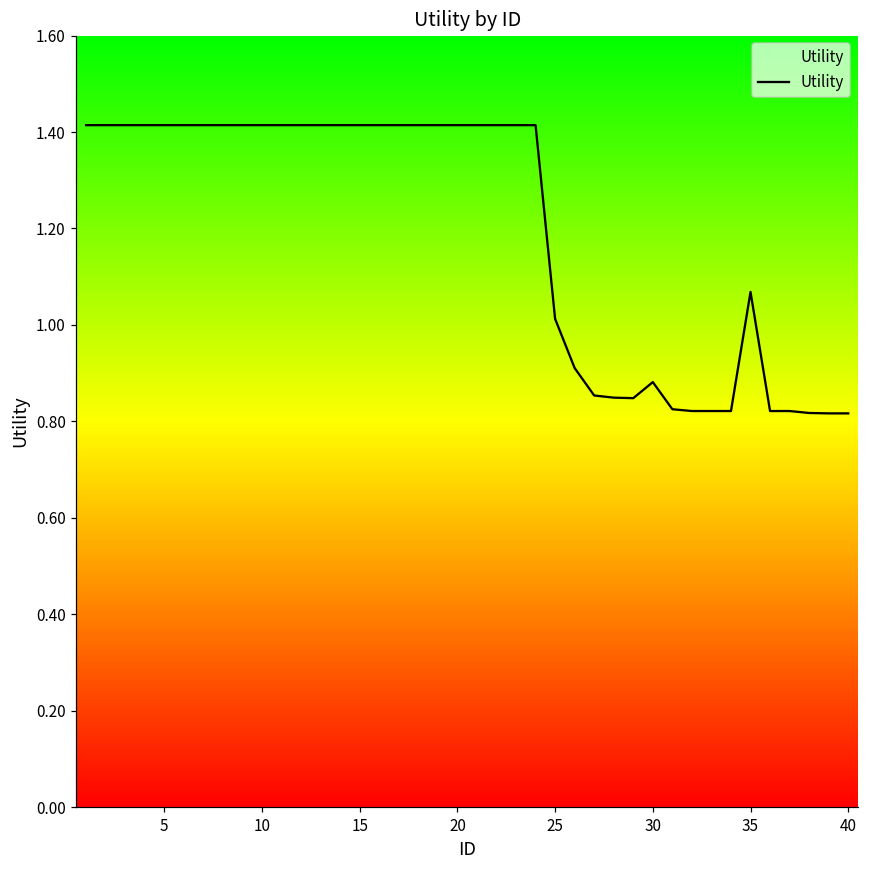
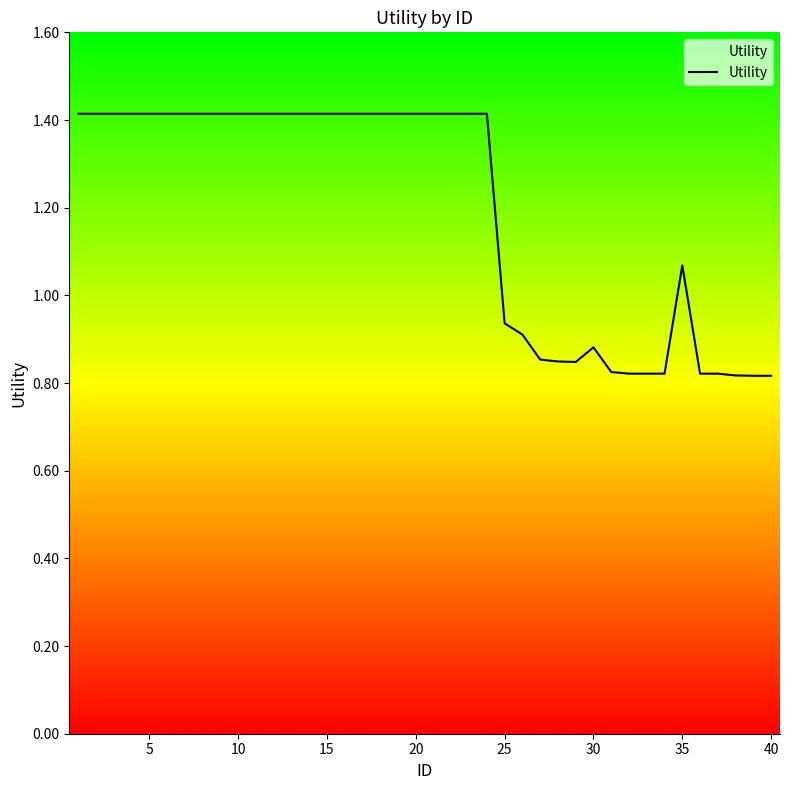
  {
    "5": 1.41,
    "10": 1.41,
    "15": 1.41,
    "20": 1.41,
-   "25": 1.01,
+   "25": 0.94,
    "30": 0.88,
    "35": 1.07,
    "40": 0.82
  }
